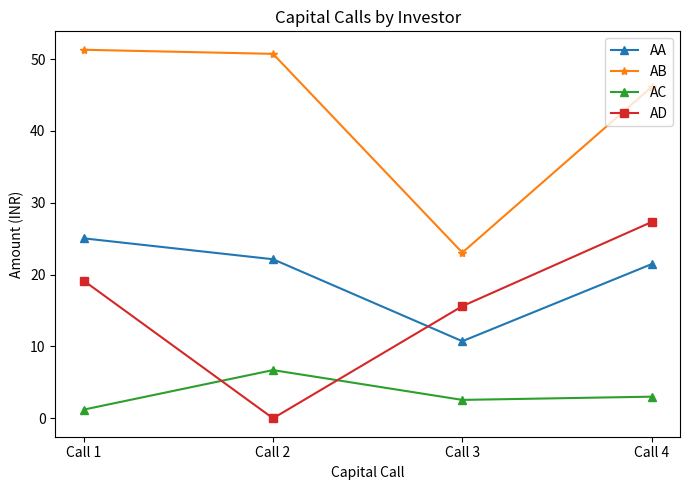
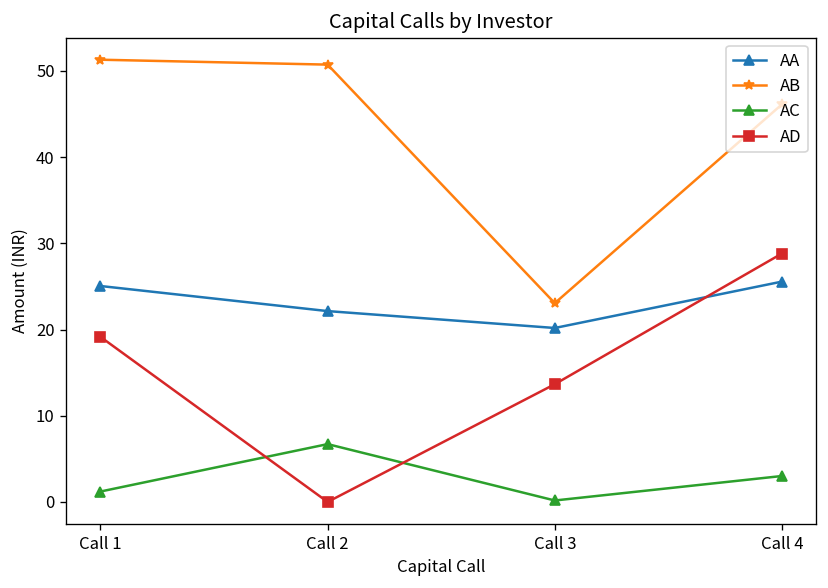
  {
    "AA": {
      "Call 1": 25,
      "Call 2": 22,
-     "Call 3": 11,
-     "Call 4": 21
+     "Call 3": 20,
+     "Call 4": 26
    },
    "AB": {
      "Call 1": 51,
      "Call 2": 51,
      "Call 3": 23
    },
    "AC": {
      "Call 1": 1,
      "Call 2": 7,
-     "Call 3": 3,
+     "Call 3": 0,
      "Call 4": 3
    },
    "AD": {
      "Call 1": 19,
      "Call 2": 0,
-     "Call 3": 16,
-     "Call 4": 27
+     "Call 3": 14,
+     "Call 4": 29
    }
  }
